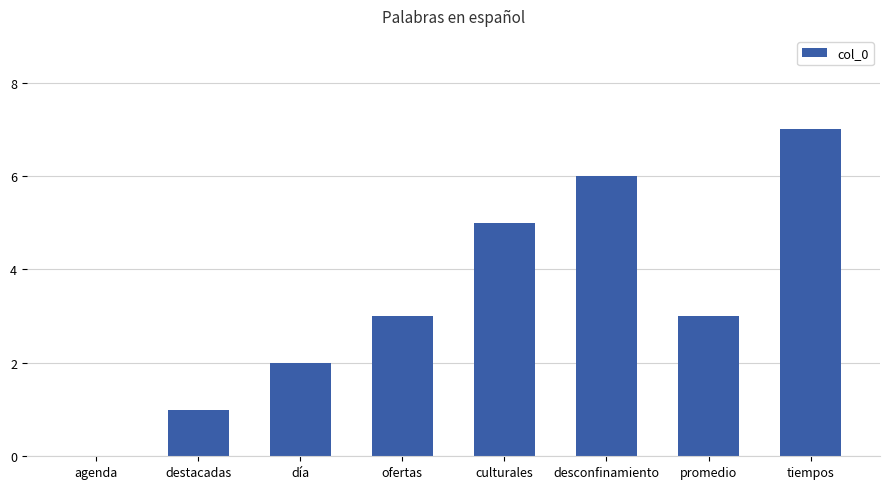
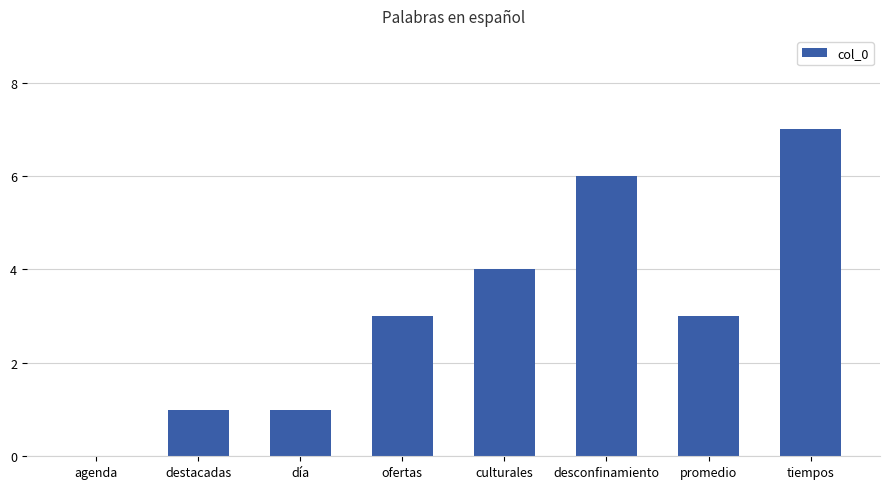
  {
    "agenda": 0,
    "destacadas": 1,
-   "día": 2,
+   "día": 1,
    "ofertas": 3,
-   "culturales": 5,
+   "culturales": 4,
    "desconfinamiento": 6,
    "promedio": 3,
    "tiempos": 7
  }
